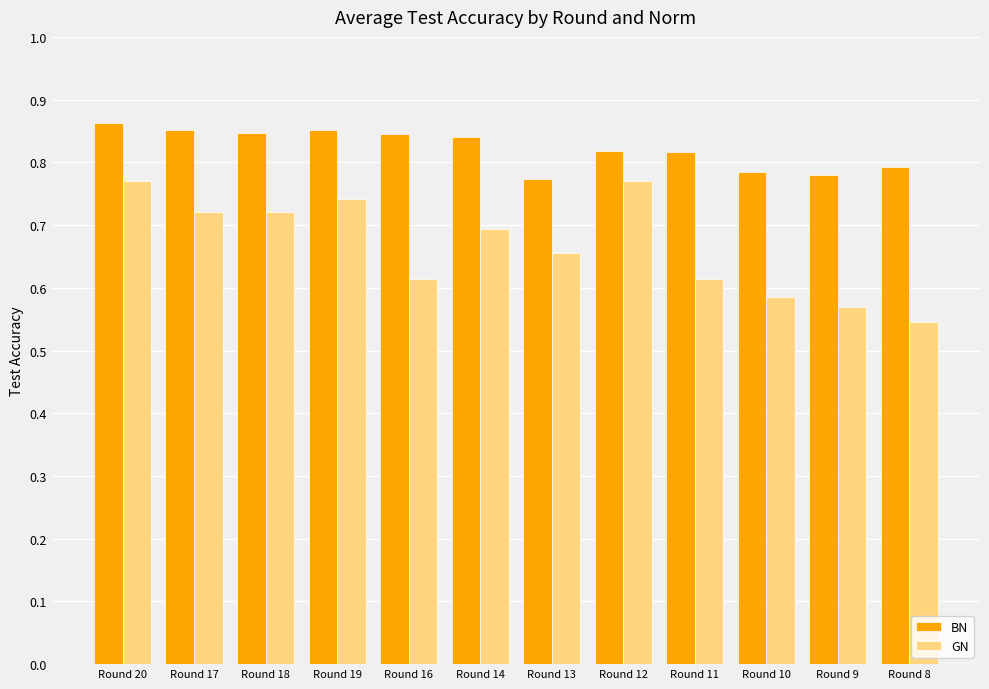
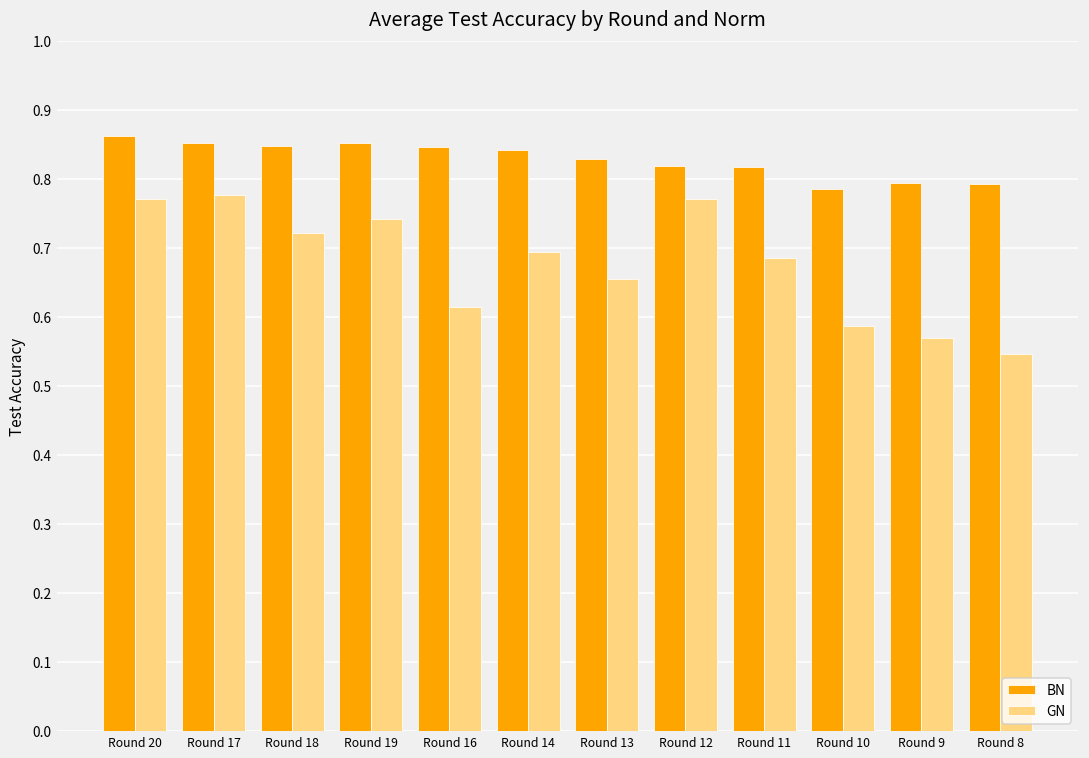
  {
    "BN": {
      "Round 20": 0.86,
      "Round 17": 0.85,
      "Round 18": 0.85,
      "Round 19": 0.85,
      "Round 16": 0.85,
      "Round 14": 0.84,
-     "Round 13": 0.77,
+     "Round 13": 0.83,
      "Round 12": 0.82,
      "Round 11": 0.82,
      "Round 10": 0.79,
-     "Round 9": 0.78,
+     "Round 9": 0.79,
      "Round 8": 0.79
    },
    "GN": {
      "Round 20": 0.77,
-     "Round 17": 0.72,
+     "Round 17": 0.78,
      "Round 18": 0.72,
      "Round 19": 0.74,
      "Round 16": 0.61,
      "Round 14": 0.69,
      "Round 13": 0.65,
      "Round 12": 0.77,
-     "Round 11": 0.61,
+     "Round 11": 0.69,
      "Round 10": 0.59,
      "Round 9": 0.57,
      "Round 8": 0.55
    }
  }
